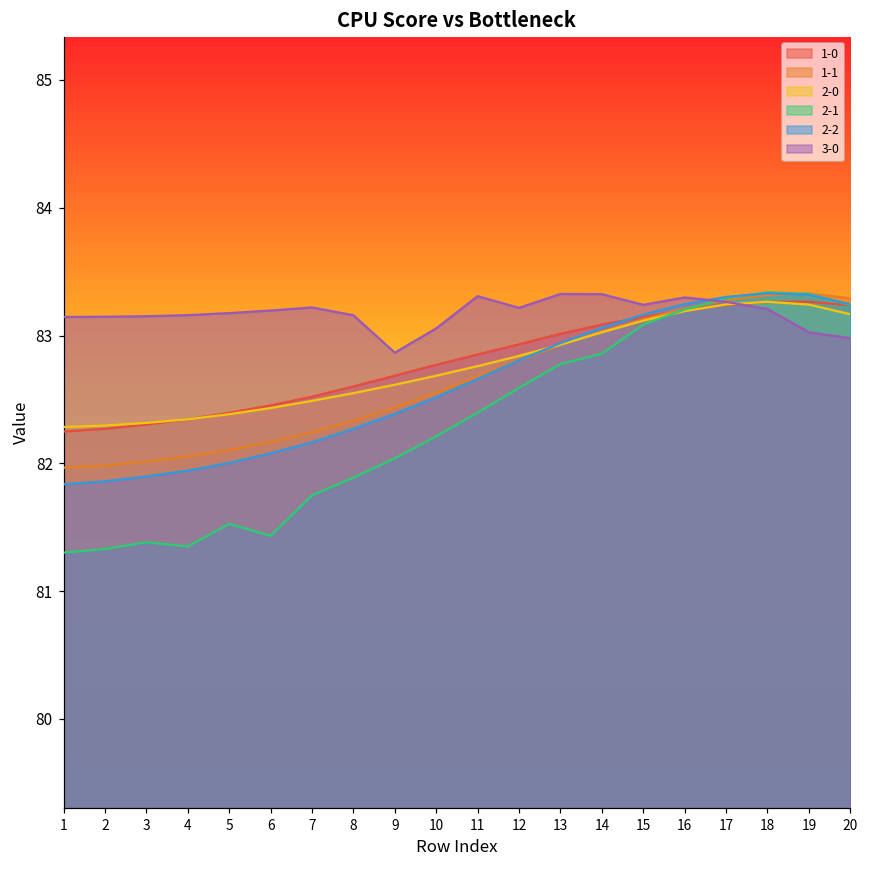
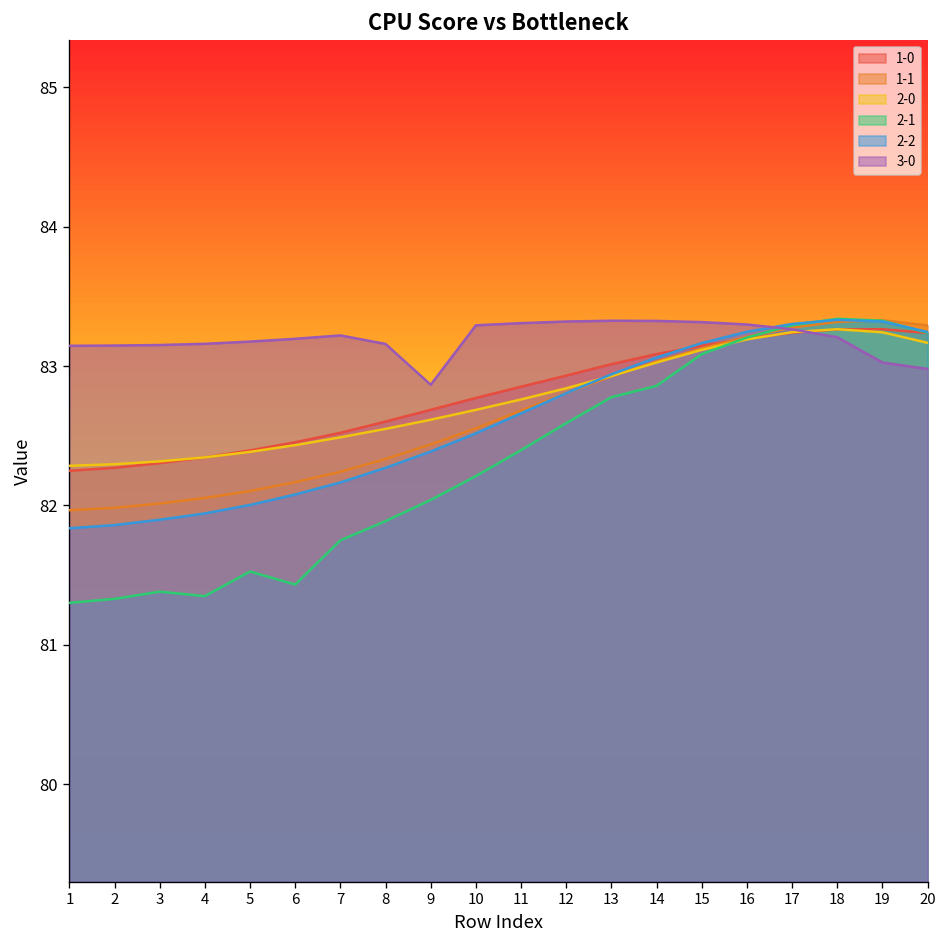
  {
    "2-1": {
      "1": 81.30,
      "2": 81.33,
      "3": 81.38,
      "4": 81.35,
      "5": 81.53,
      "6": 81.43,
      "7": 81.75,
      "8": 81.89,
      "9": 82.04,
      "10": 82.21,
      "11": 82.40,
      "12": 82.59,
      "13": 82.78,
      "14": 82.86,
      "15": 83.09
    },
    "2-2": {
      "1": 81.84,
      "2": 81.86,
      "3": 81.90,
      "4": 81.94,
      "5": 82.00,
      "6": 82.08,
      "7": 82.16,
      "8": 82.27,
      "9": 82.39,
      "10": 82.52,
      "14": 83.06,
      "16": 83.25
    },
    "3-0": {
      "1": 83.15,
      "2": 83.15,
      "3": 83.15,
      "4": 83.16,
      "5": 83.18,
      "6": 83.20,
      "7": 83.22,
      "8": 83.16,
      "9": 82.87,
-     "10": 83.06,
+     "10": 83.29,
      "11": 83.31,
-     "12": 83.22,
+     "12": 83.32,
      "13": 83.33,
      "14": 83.32,
-     "15": 83.24,
+     "15": 83.32,
      "16": 83.30,
      "18": 83.21,
      "19": 83.03,
      "20": 82.98
    }
  }
